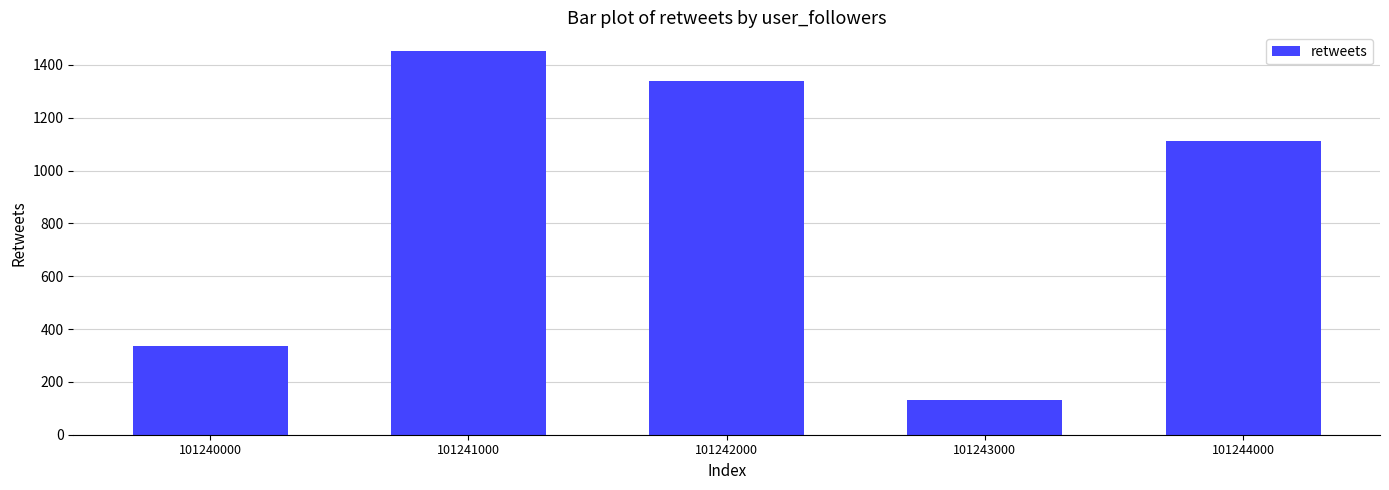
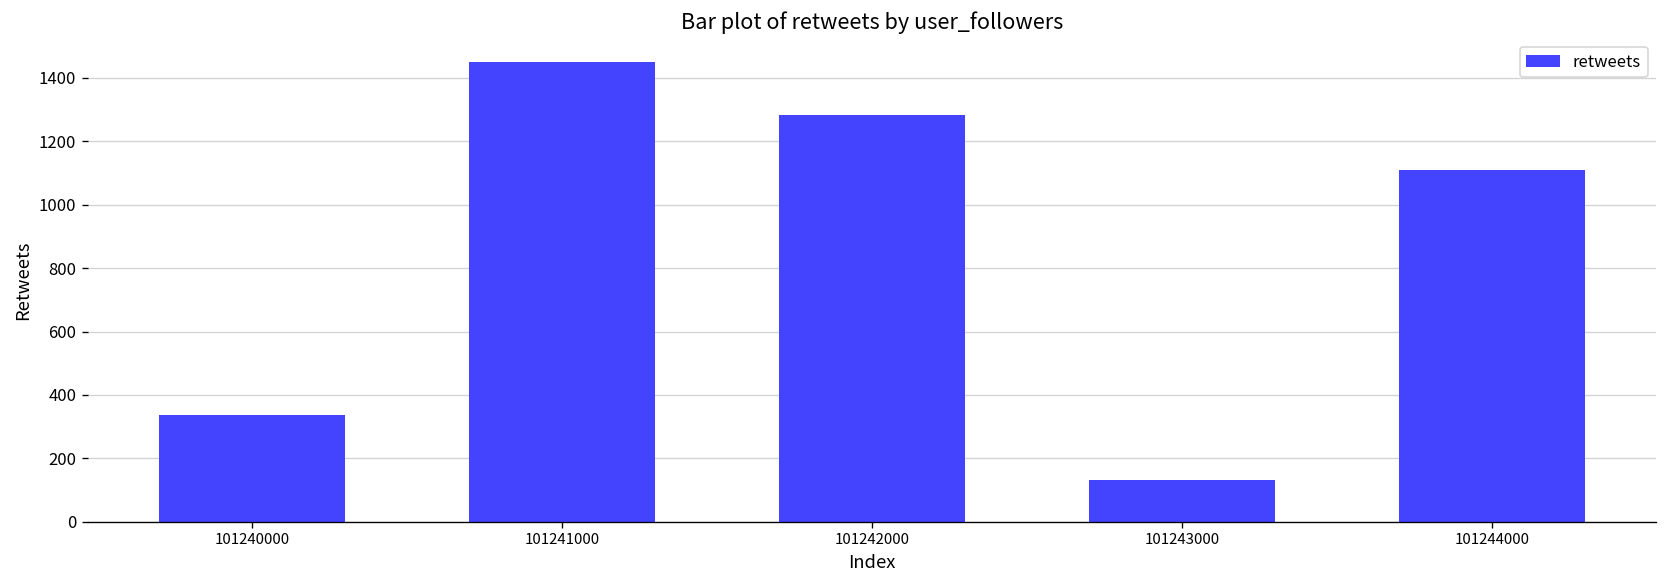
  {
    "101240000": 340,
    "101241000": 1450,
-   "101242000": 1340,
+   "101242000": 1280,
    "101243000": 130,
    "101244000": 1110
  }
